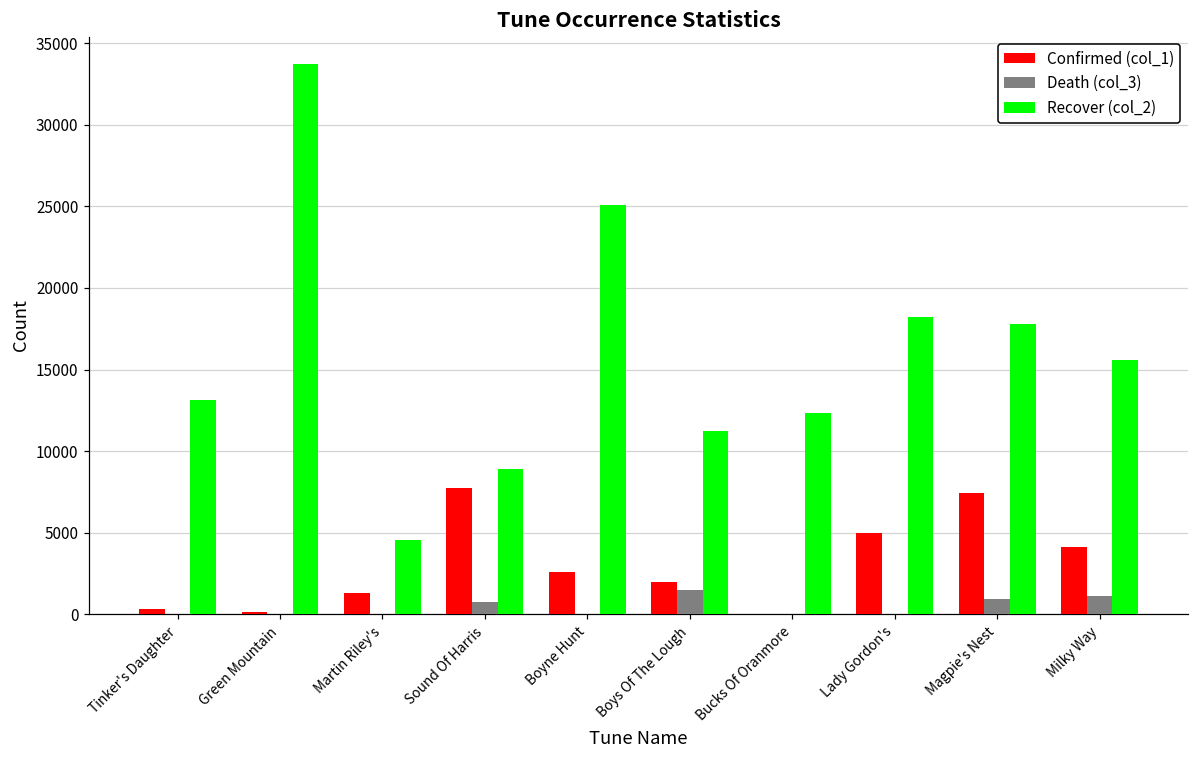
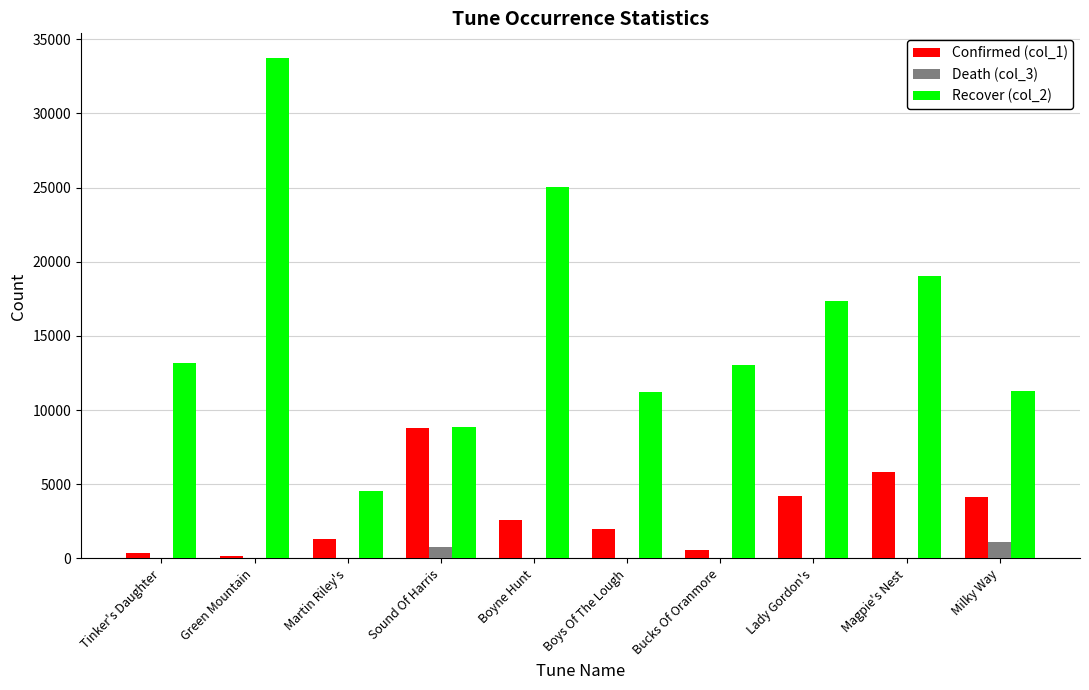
  {
    "Confirmed (col_1)": {
      "Tinker's Daughter": 400,
      "Martin Riley's": 1300,
-     "Sound Of Harris": 7700,
+     "Sound Of Harris": 8800,
      "Boyne Hunt": 2600,
      "Boys Of The Lough": 2000,
-     "Bucks Of Oranmore": 0,
-     "Lady Gordon's": 5000,
-     "Magpie's Nest": 7400,
+     "Bucks Of Oranmore": 500,
+     "Lady Gordon's": 4200,
+     "Magpie's Nest": 5800,
      "Milky Way": 4200
    },
    "Death (col_3)": {
      "Tinker's Daughter": 0,
      "Green Mountain": 0,
      "Sound Of Harris": 800,
      "Boyne Hunt": 0,
-     "Boys Of The Lough": 1500,
+     "Boys Of The Lough": 0,
      "Bucks Of Oranmore": 0,
      "Lady Gordon's": 0,
-     "Magpie's Nest": 900,
+     "Magpie's Nest": 0,
      "Milky Way": 1100
    },
    "Recover (col_2)": {
      "Tinker's Daughter": 13200,
      "Green Mountain": 33700,
      "Martin Riley's": 4600,
      "Sound Of Harris": 8900,
      "Boyne Hunt": 25100,
      "Boys Of The Lough": 11200,
-     "Bucks Of Oranmore": 12300,
-     "Lady Gordon's": 18200,
-     "Magpie's Nest": 17800,
-     "Milky Way": 15600
+     "Bucks Of Oranmore": 13000,
+     "Lady Gordon's": 17300,
+     "Magpie's Nest": 19000,
+     "Milky Way": 11300
    }
  }
